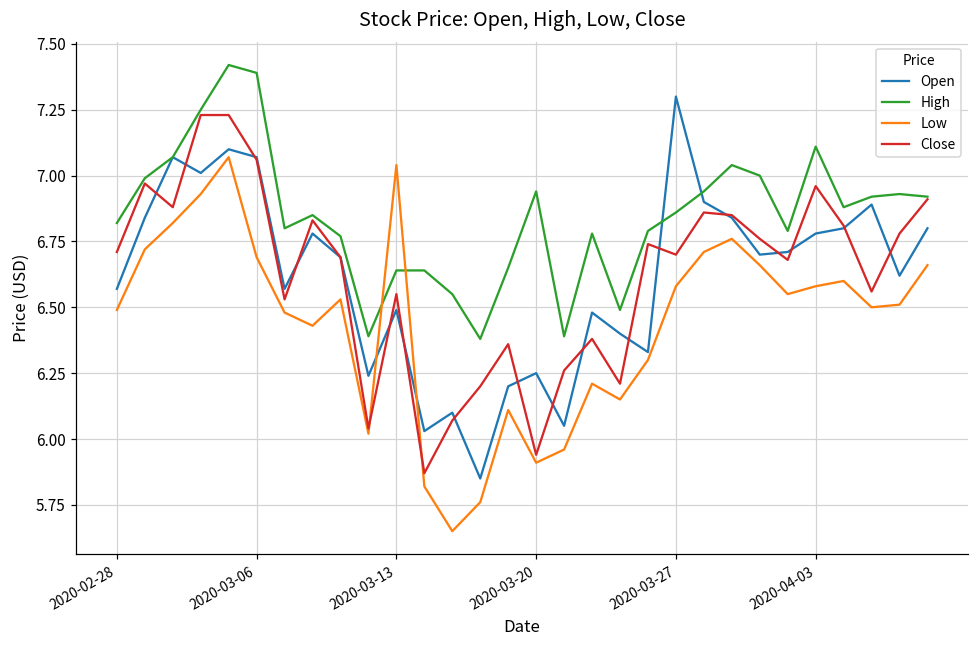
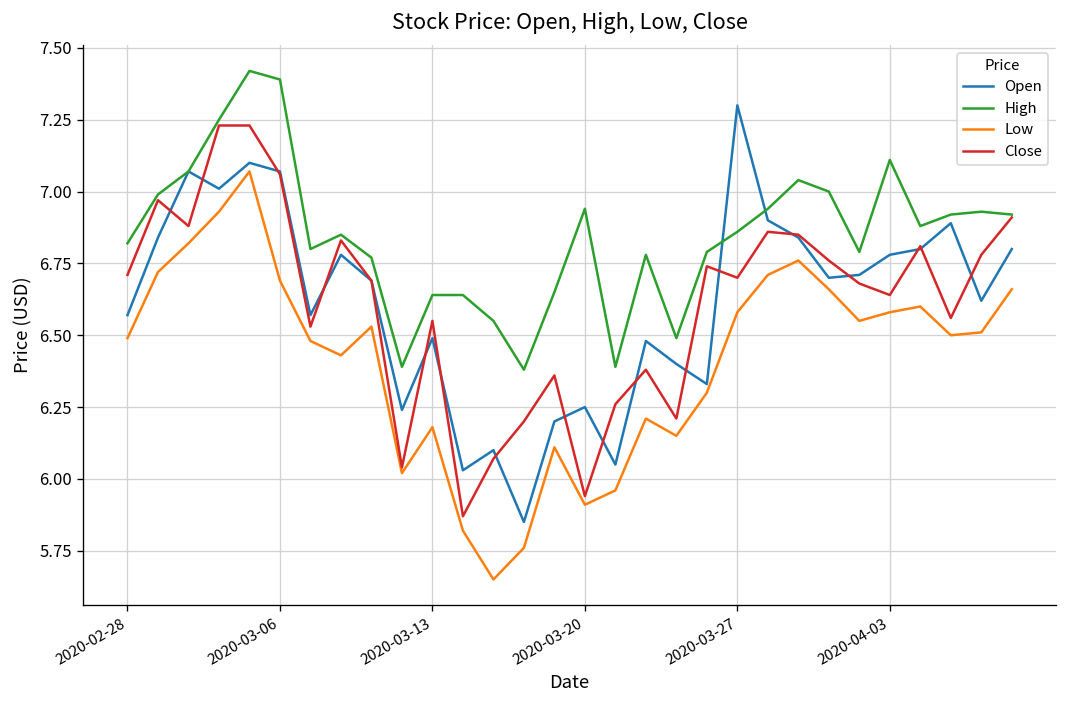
  {
    "Open": {
      "2020-02-28": 6.57,
      "2020-03-13": 6.49,
      "2020-03-20": 6.25,
      "2020-03-27": 7.30,
      "2020-04-03": 6.78
    },
    "High": {
      "2020-02-28": 6.82,
      "2020-03-06": 7.39,
      "2020-03-13": 6.64,
      "2020-03-20": 6.94,
      "2020-03-27": 6.86,
      "2020-04-03": 7.11
    },
    "Low": {
      "2020-02-28": 6.49,
      "2020-03-06": 6.69,
-     "2020-03-13": 7.04,
+     "2020-03-13": 6.18,
      "2020-03-20": 5.91,
      "2020-03-27": 6.58,
      "2020-04-03": 6.58
    },
    "Close": {
      "2020-02-28": 6.71,
      "2020-03-13": 6.55,
      "2020-03-20": 5.94,
      "2020-03-27": 6.70,
-     "2020-04-03": 6.96
+     "2020-04-03": 6.64
    }
  }
